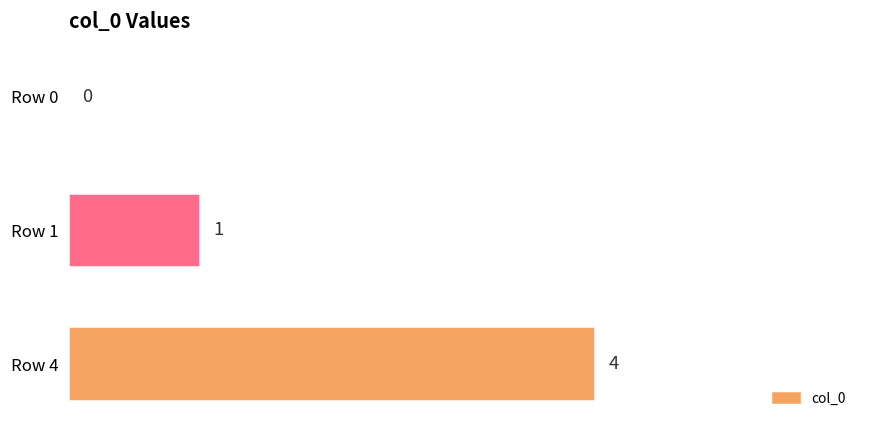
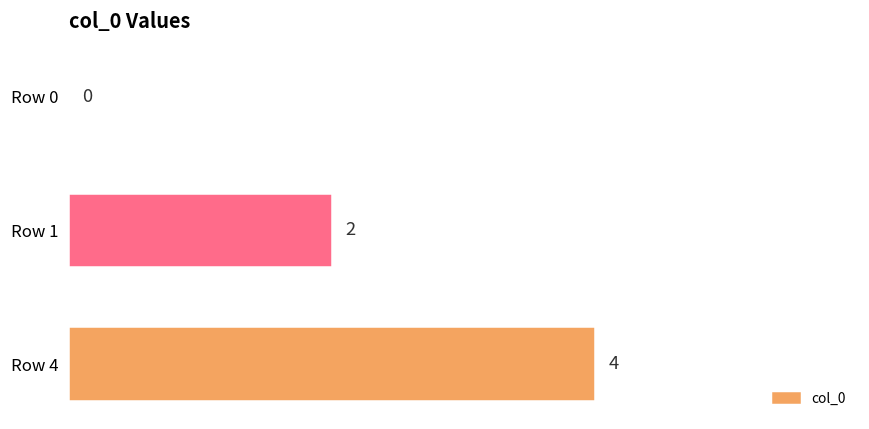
  {
    "Row 0": 0,
-   "Row 1": 1,
+   "Row 1": 2,
    "Row 4": 4
  }
